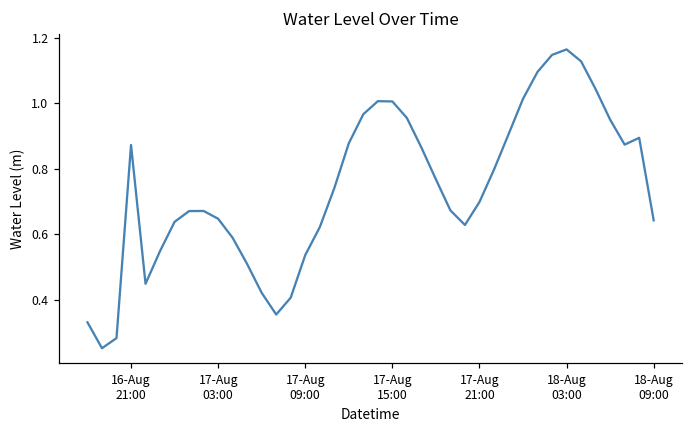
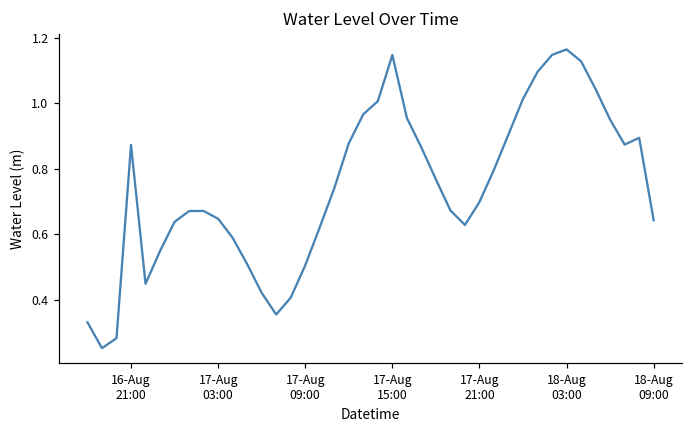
  {
    "16-Aug 21:00": 0.87,
    "17-Aug 03:00": 0.65,
-   "17-Aug 09:00": 0.54,
-   "17-Aug 15:00": 1.01,
+   "17-Aug 09:00": 0.51,
+   "17-Aug 15:00": 1.15,
    "17-Aug 21:00": 0.70,
    "18-Aug 03:00": 1.16,
    "18-Aug 09:00": 0.64
  }
